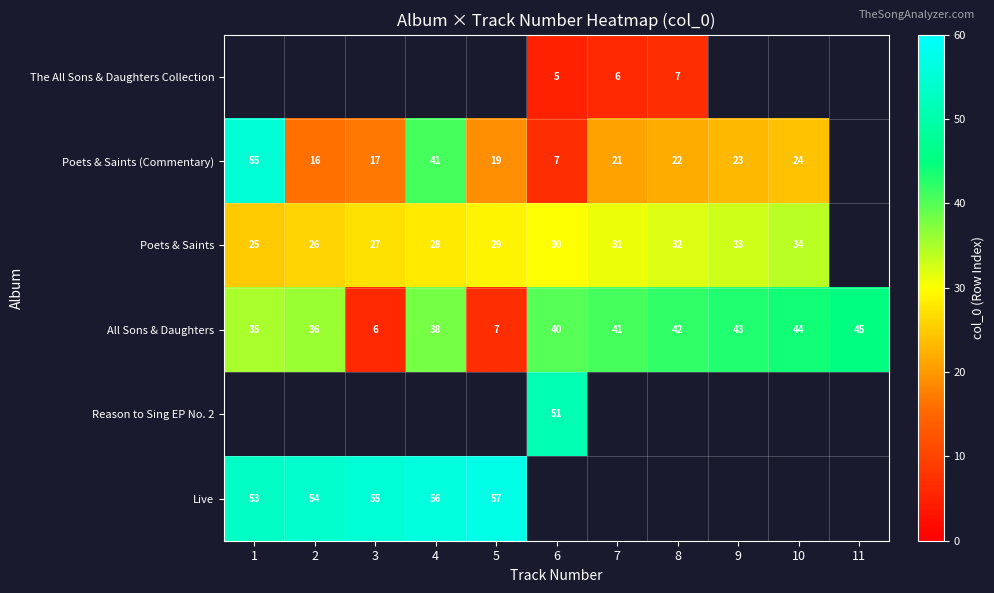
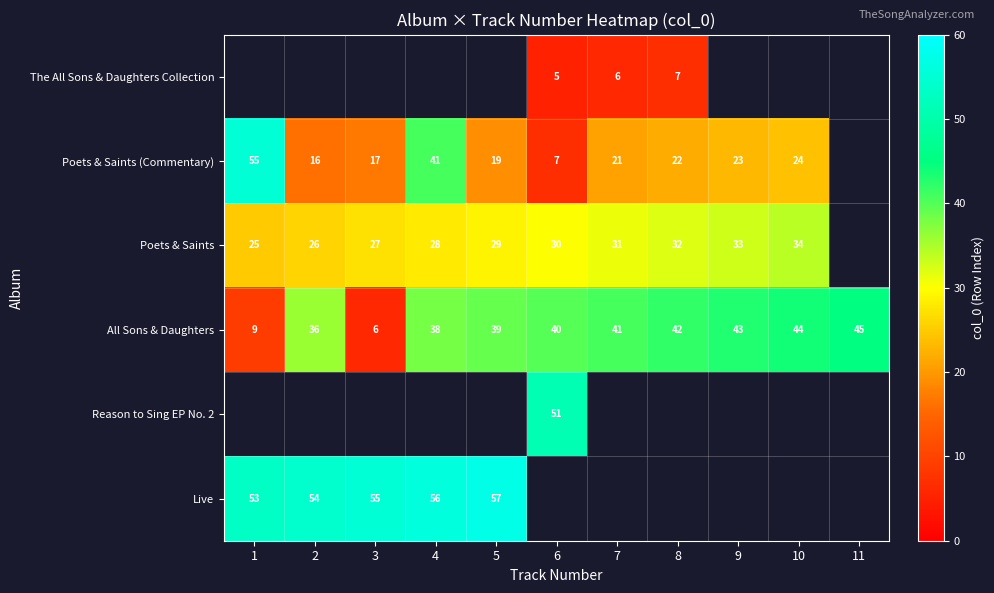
  {
    "The All Sons & Daughters Collection": {
      "6": 5,
      "7": 6,
      "8": 7
    },
    "Poets & Saints (Commentary)": {
      "1": 55,
      "2": 16,
      "3": 17,
      "4": 41,
      "5": 19,
      "6": 7,
      "7": 21,
      "8": 22,
      "9": 23,
      "10": 24
    },
    "Poets & Saints": {
      "1": 25,
      "2": 26,
      "3": 27,
      "4": 28,
      "5": 29,
      "6": 30,
      "7": 31,
      "8": 32,
      "9": 33,
      "10": 34
    },
    "All Sons & Daughters": {
-     "1": 35,
+     "1": 9,
      "2": 36,
      "3": 6,
      "4": 38,
-     "5": 7,
+     "5": 39,
      "6": 40,
      "7": 41,
      "8": 42,
      "9": 43,
      "10": 44,
      "11": 45
    },
    "Reason to Sing EP No. 2": {
      "6": 51
    },
    "Live": {
      "1": 53,
      "2": 54,
      "3": 55,
      "4": 56,
      "5": 57
    }
  }
